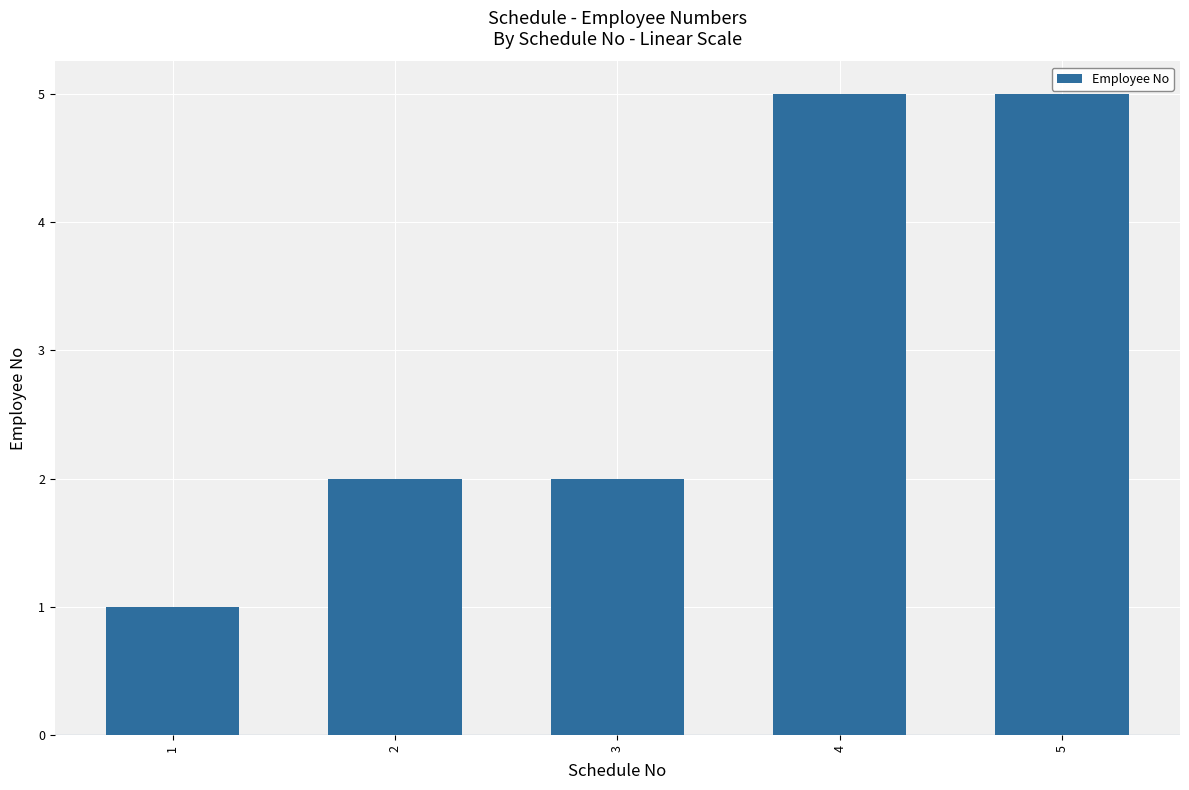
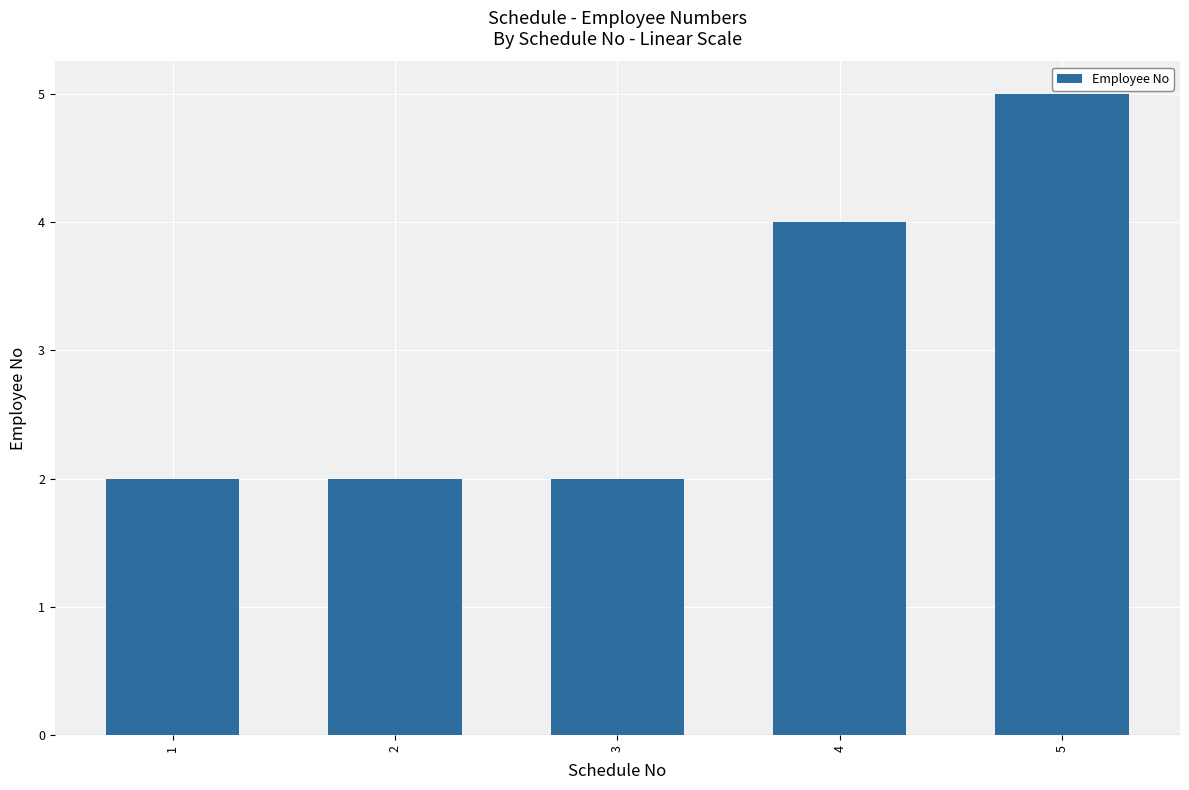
  {
-   "1": 1,
+   "1": 2,
    "2": 2,
    "3": 2,
-   "4": 5,
+   "4": 4,
    "5": 5
  }
